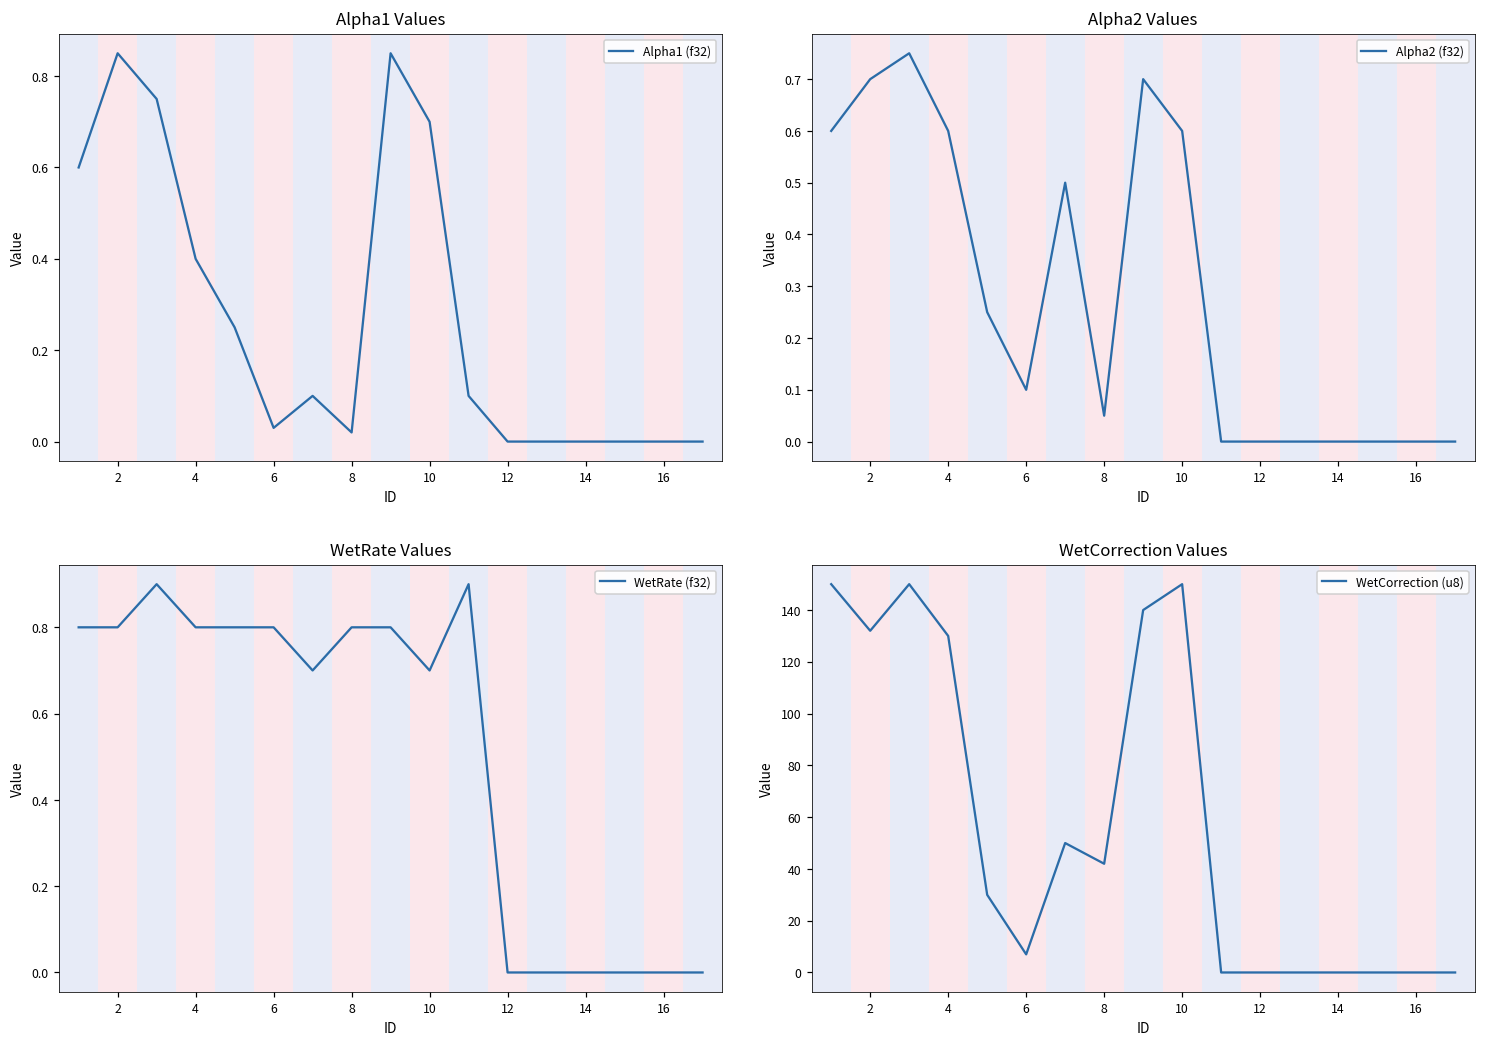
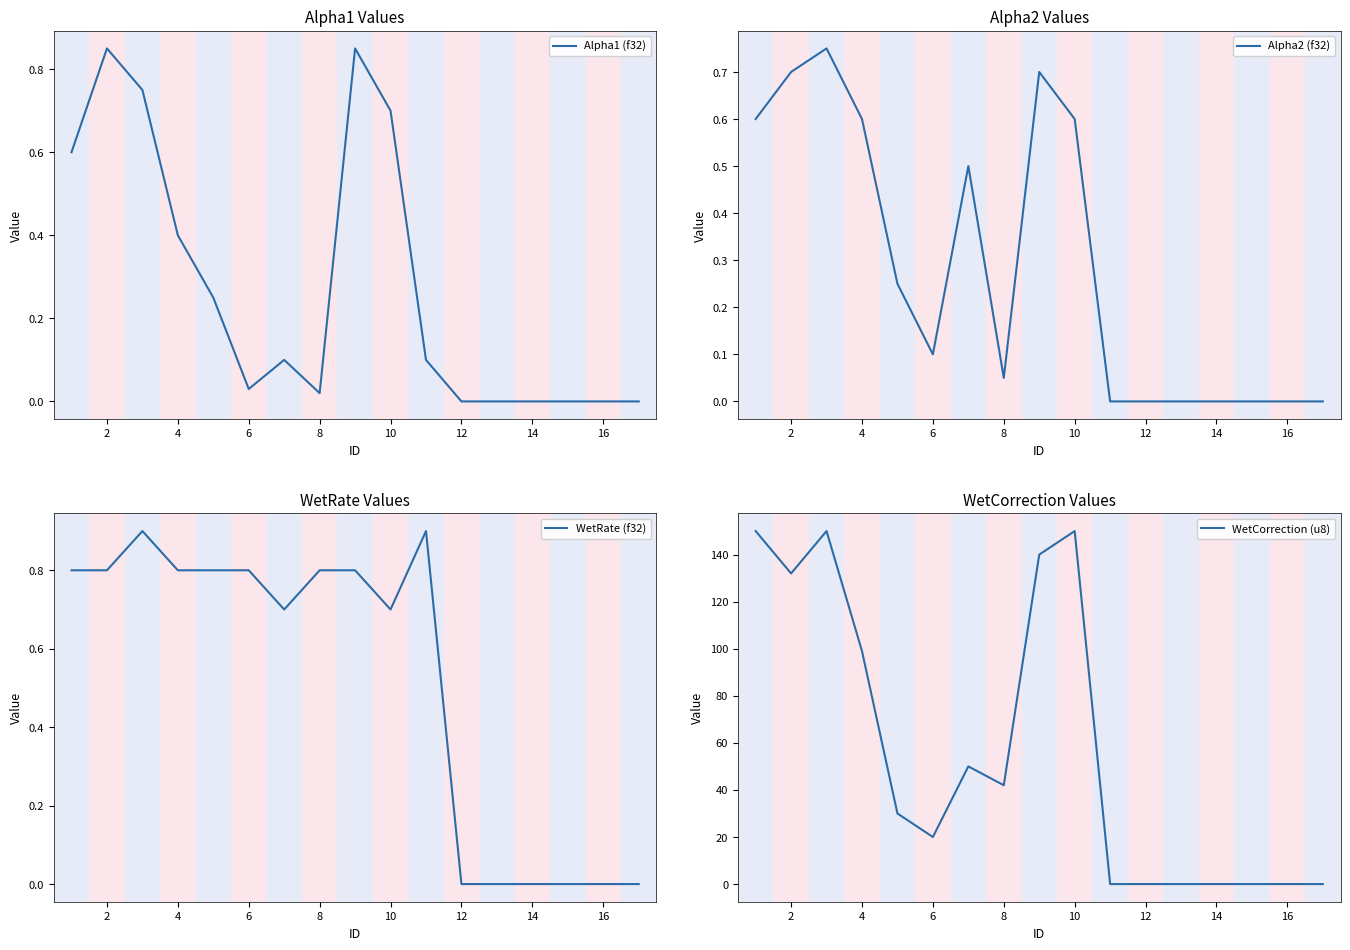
  {
    "Alpha1 Values": {
      "2": 0.85,
      "4": 0.40,
      "6": 0.03,
      "8": 0.02,
      "10": 0.70,
      "12": 0.00,
      "14": 0.00,
      "16": 0.00
    },
    "Alpha2 Values": {
      "2": 0.70,
      "4": 0.60,
      "6": 0.10,
      "8": 0.05,
      "10": 0.60,
      "12": 0.00,
      "14": 0.00,
      "16": 0.00
    },
    "WetRate Values": {
      "2": 0.80,
      "4": 0.80,
      "6": 0.80,
      "8": 0.80,
      "10": 0.70,
      "12": 0.00,
      "14": 0.00,
      "16": 0.00
    },
    "WetCorrection Values": {
      "2": 132,
-     "4": 130,
-     "6": 7,
+     "4": 99,
+     "6": 20,
      "8": 42,
      "10": 150,
      "12": 0,
      "14": 0,
      "16": 0
    }
  }
